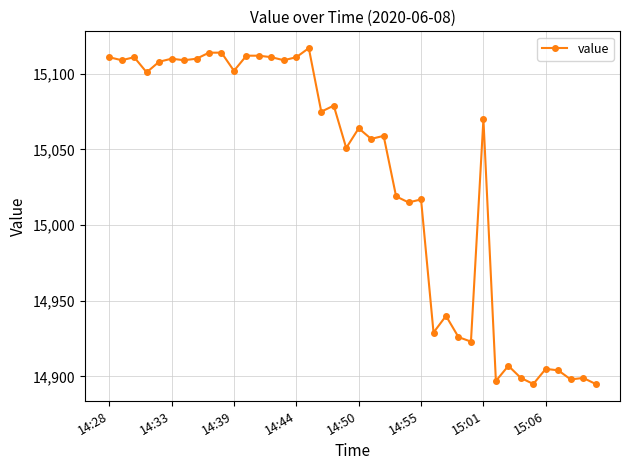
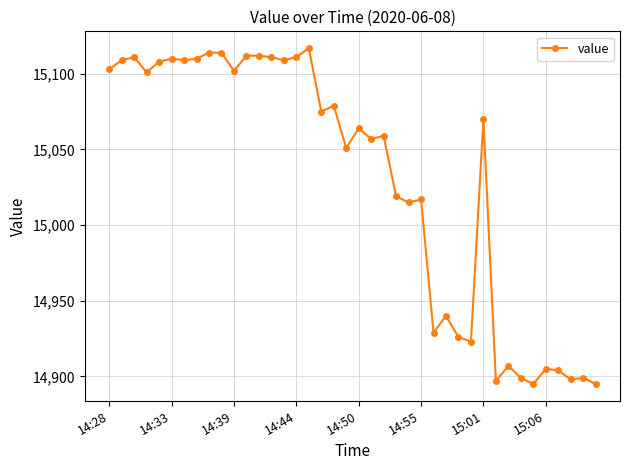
  {
-   "14:28": "15,111",
+   "14:28": "15,103",
    "14:33": "15,110",
    "14:39": "15,102",
    "14:44": "15,111",
    "14:50": "15,064",
    "14:55": "15,017",
    "15:01": "15,070",
    "15:06": "14,905"
  }
